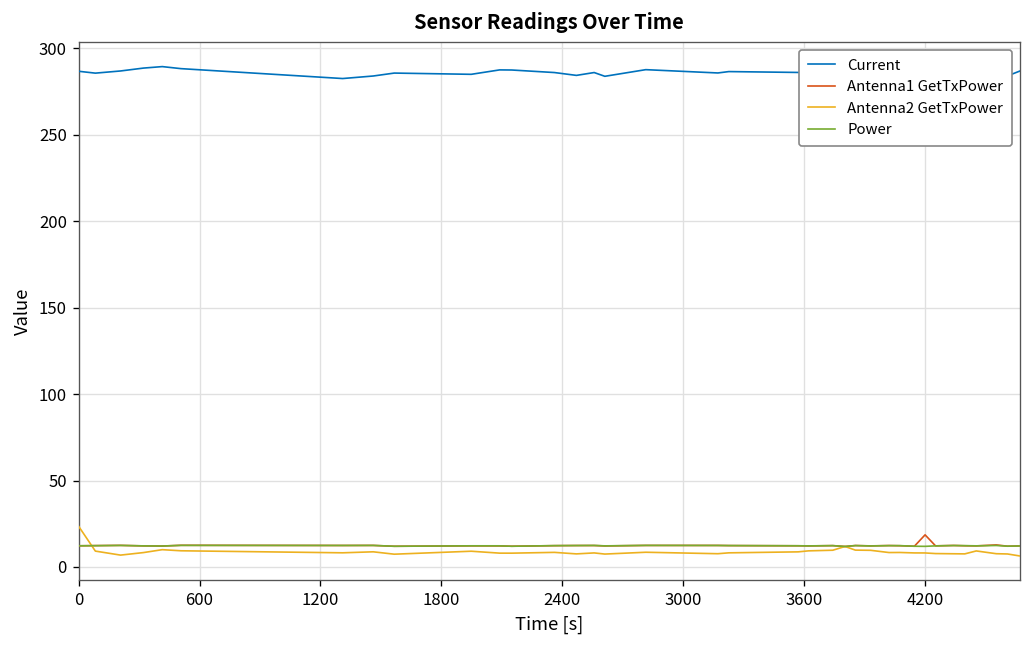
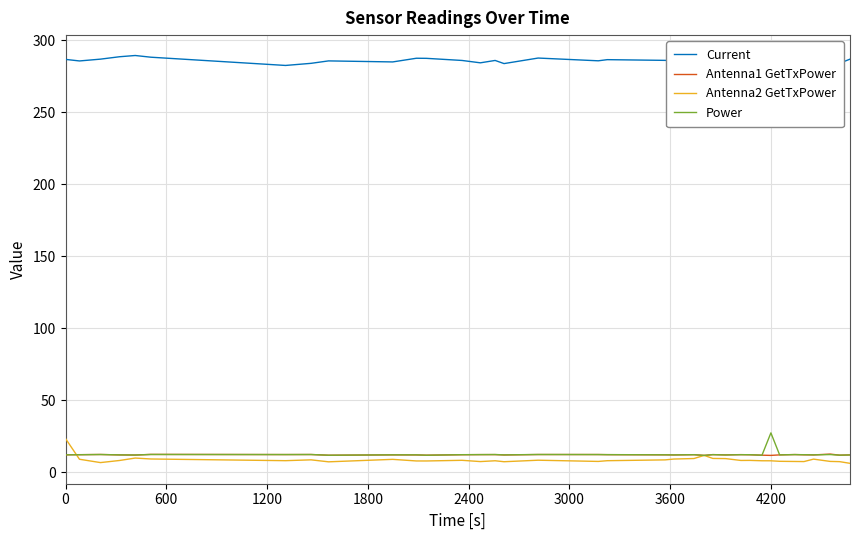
  {
    "Current": {
      "0": 287
    },
    "Antenna1 GetTxPower": {
-     "4200": 19
+     "4200": 12
    },
    "Antenna2 GetTxPower": {
      "0": 24,
      "4200": 8
    },
    "Power": {
-     "4200": 12
+     "4200": 27
    }
  }
